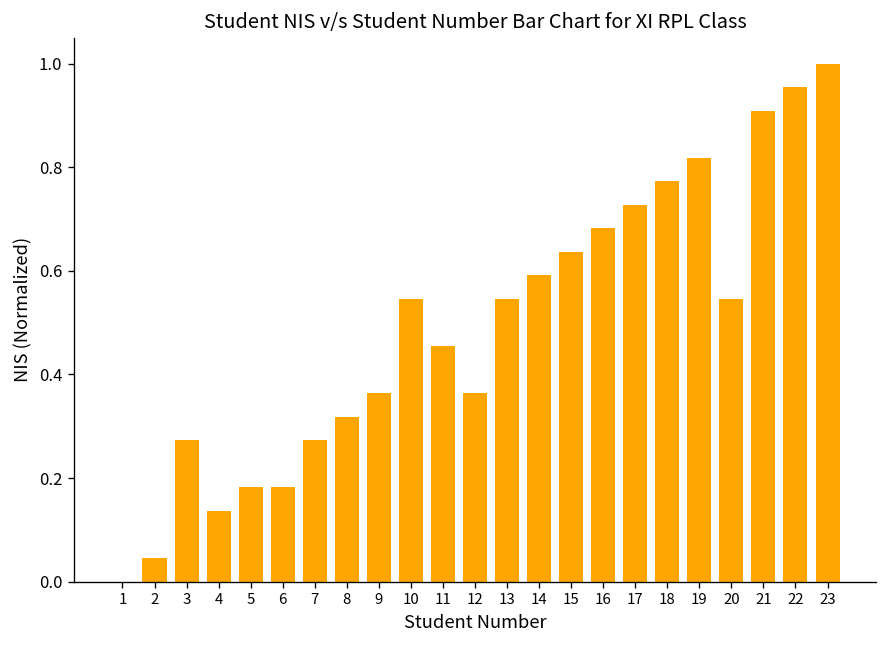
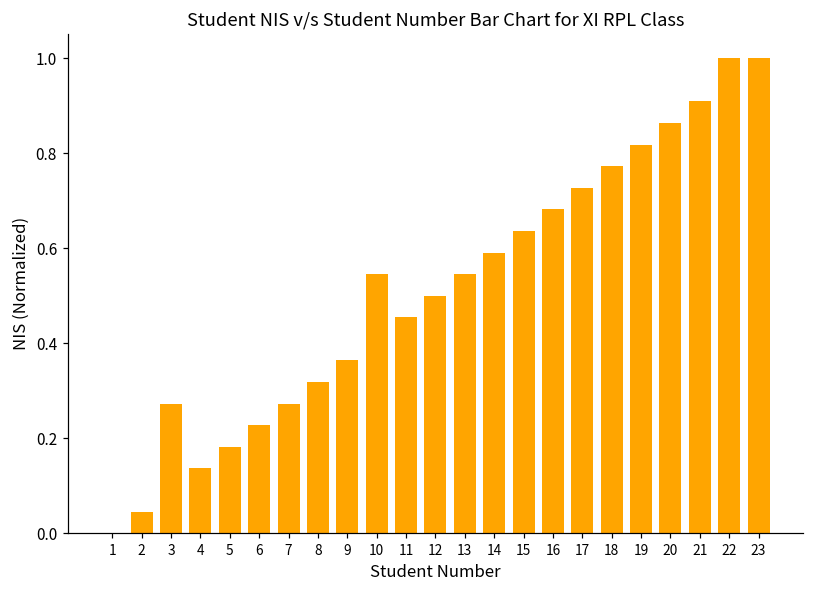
  {
    "1": 0.00,
    "2": 0.05,
    "3": 0.27,
    "4": 0.14,
    "5": 0.18,
-   "6": 0.18,
+   "6": 0.23,
    "7": 0.27,
    "8": 0.32,
    "9": 0.36,
    "10": 0.55,
    "11": 0.45,
-   "12": 0.36,
+   "12": 0.50,
    "13": 0.55,
    "14": 0.59,
    "15": 0.64,
    "16": 0.68,
    "17": 0.73,
    "18": 0.77,
    "19": 0.82,
-   "20": 0.55,
+   "20": 0.86,
    "21": 0.91,
-   "22": 0.95,
+   "22": 1.00,
    "23": 1.00
  }
